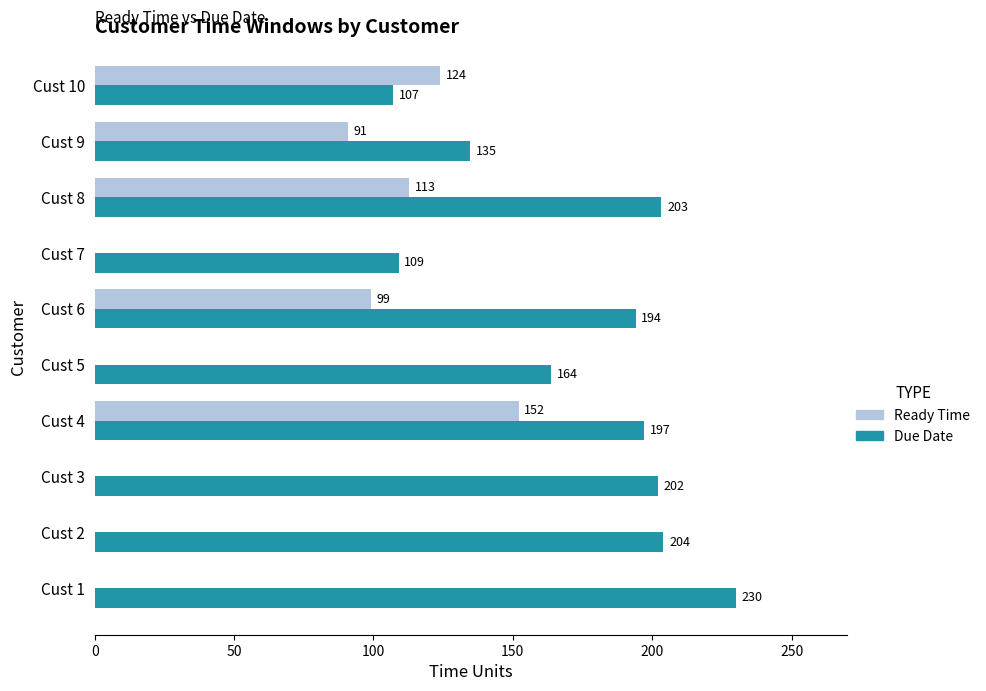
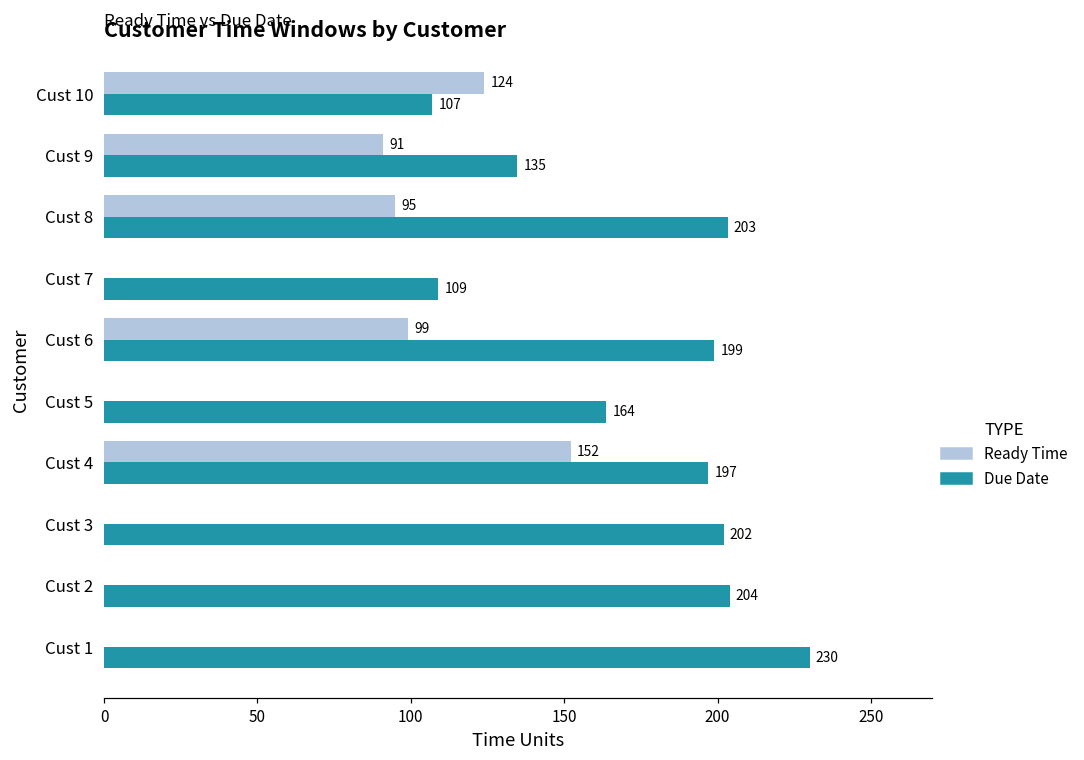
  {
    "Ready Time": {
      "Cust 10": 124,
      "Cust 9": 91,
-     "Cust 8": 113,
+     "Cust 8": 95,
      "Cust 6": 99,
      "Cust 4": 152
    },
    "Due Date": {
      "Cust 10": 107,
      "Cust 9": 135,
      "Cust 8": 203,
      "Cust 7": 109,
-     "Cust 6": 194,
+     "Cust 6": 199,
      "Cust 5": 164,
      "Cust 4": 197,
      "Cust 3": 202,
      "Cust 2": 204,
      "Cust 1": 230
    }
  }
